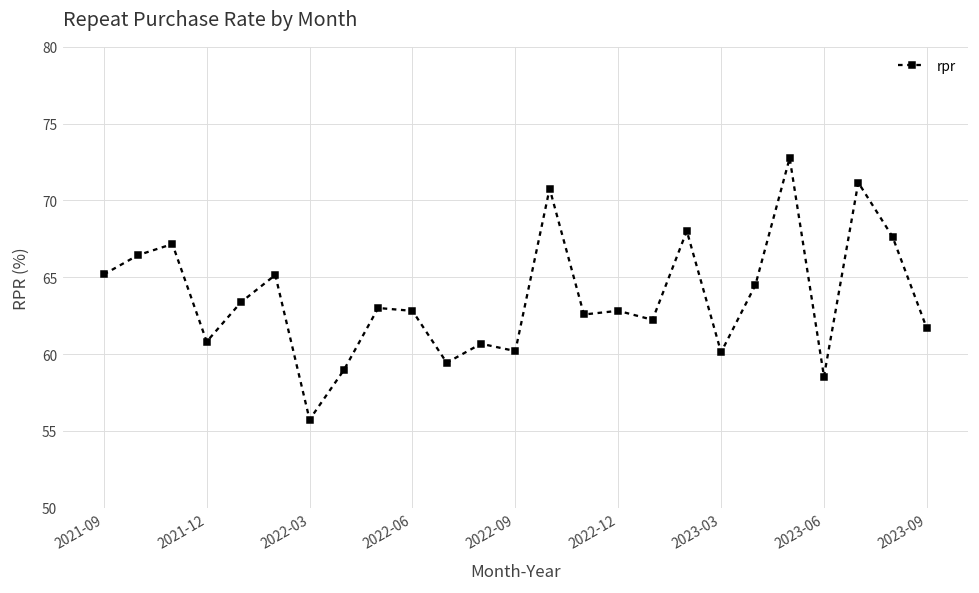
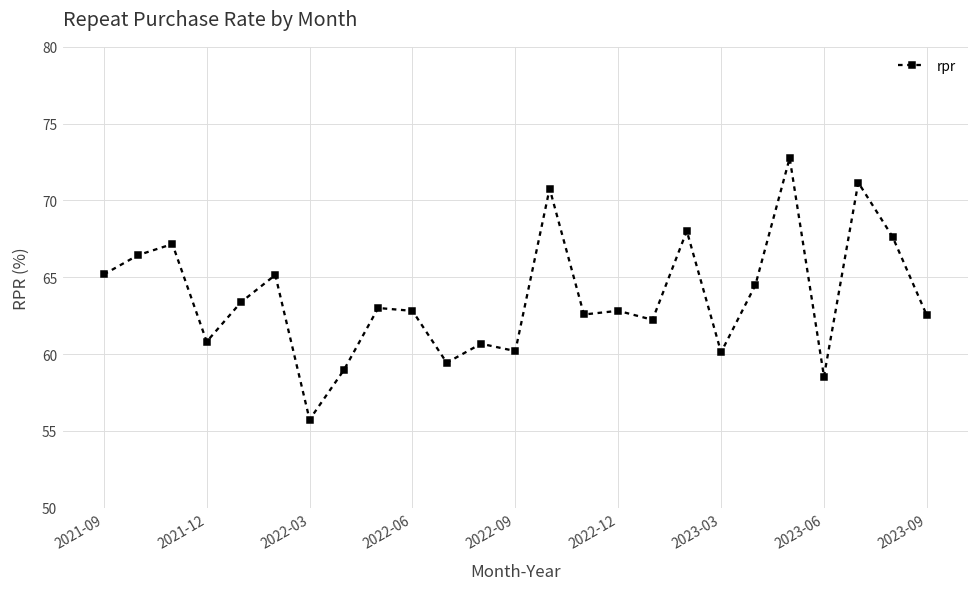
  {
    "2021-09": 65.2,
    "2021-12": 60.8,
    "2022-03": 55.7,
    "2022-06": 62.8,
    "2022-09": 60.2,
    "2022-12": 62.8,
    "2023-03": 60.1,
    "2023-06": 58.5,
-   "2023-09": 61.7
+   "2023-09": 62.5
  }
